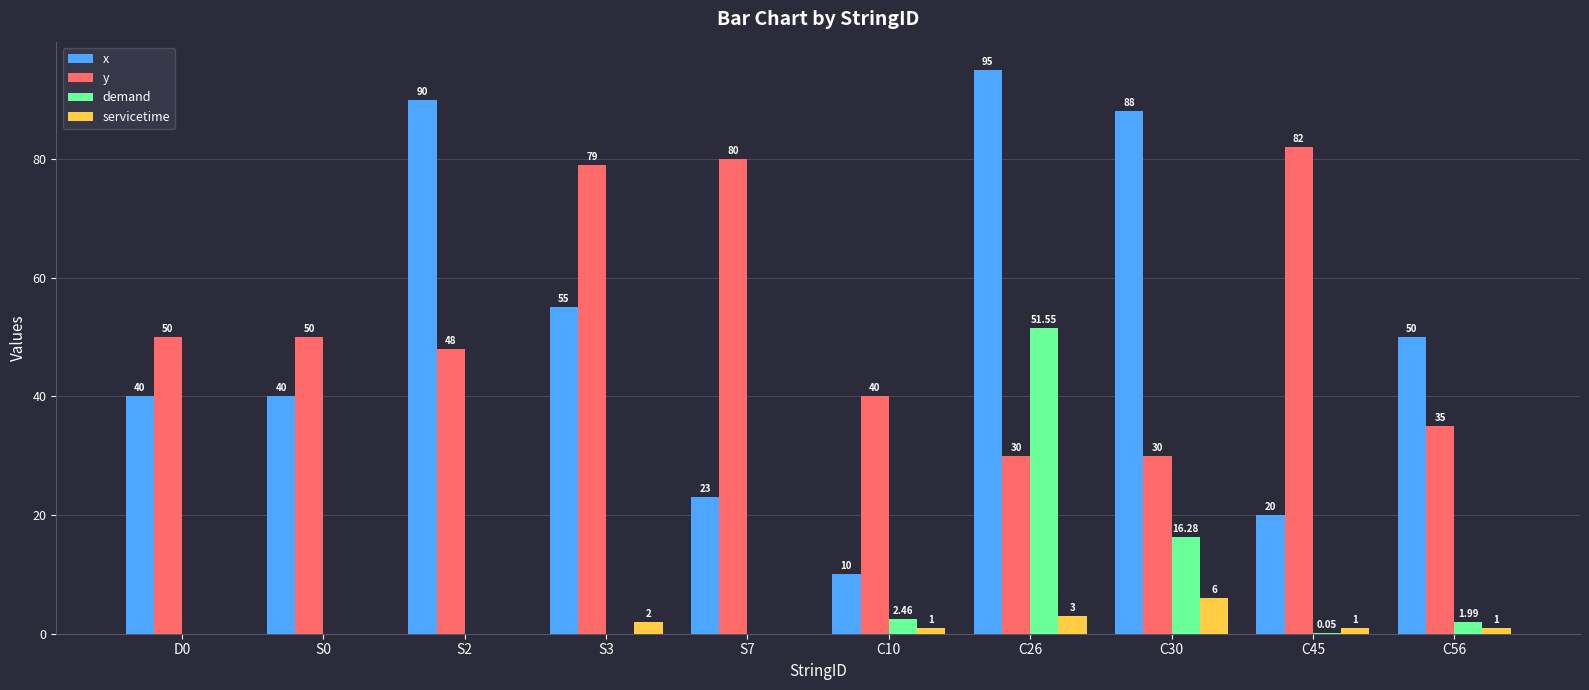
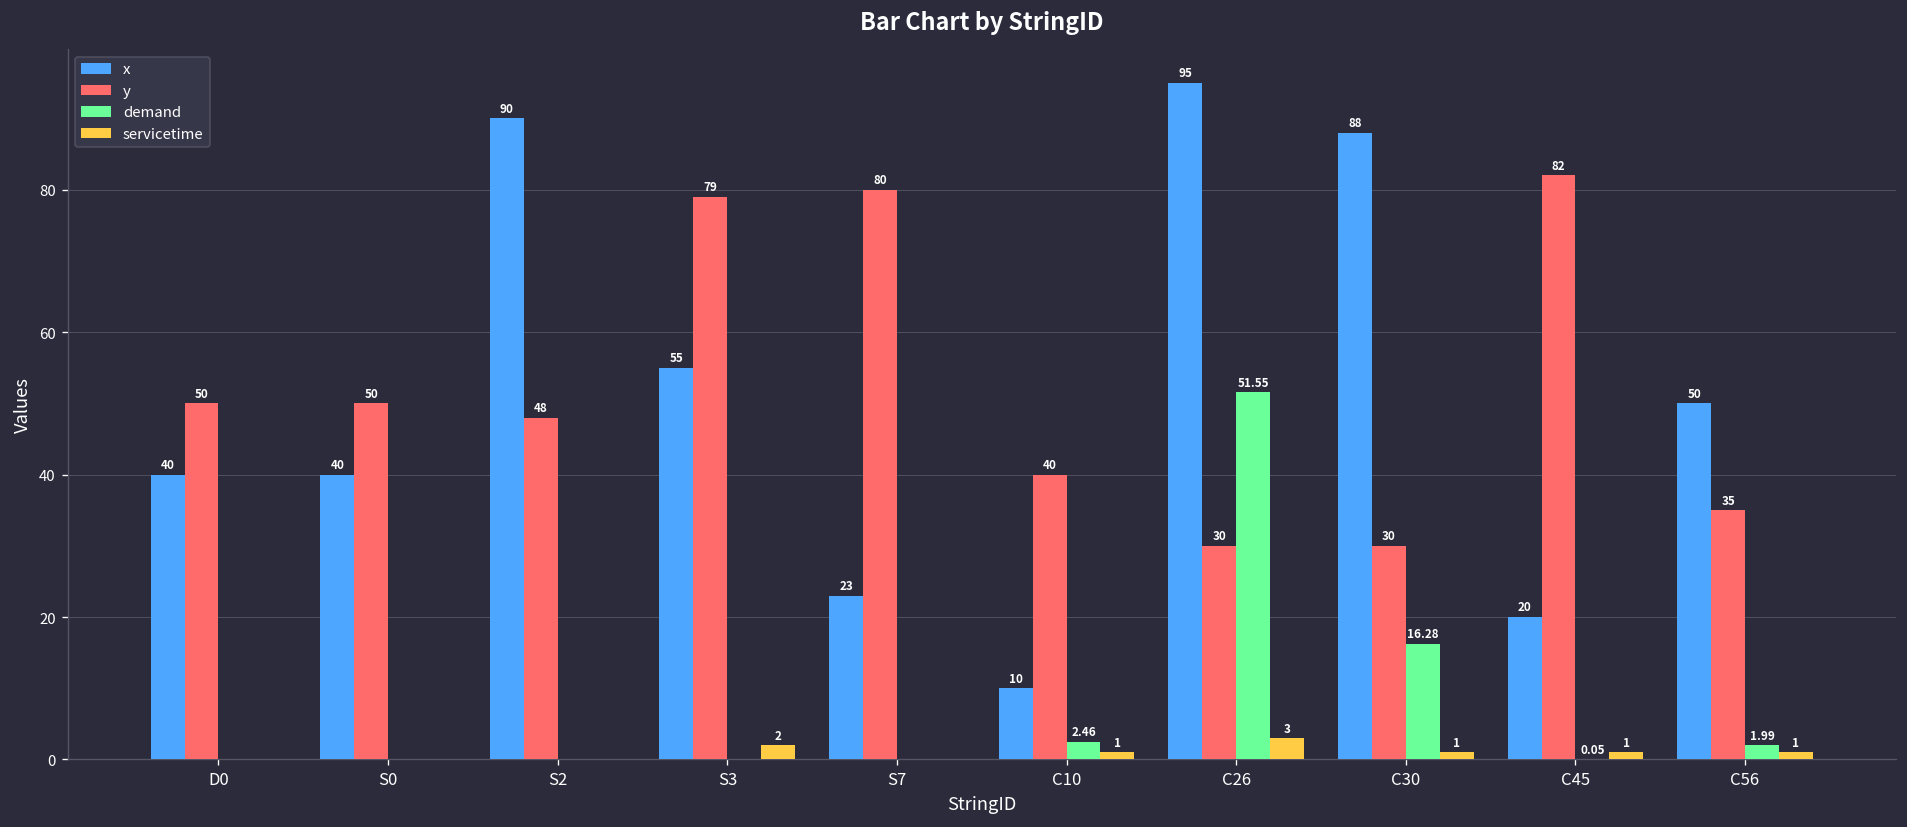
  {
    "x": {
      "D0": 40,
      "S0": 40,
      "S2": 90,
      "S3": 55,
      "S7": 23,
      "C10": 10,
      "C26": 95,
      "C30": 88,
      "C45": 20,
      "C56": 50
    },
    "y": {
      "D0": 50,
      "S0": 50,
      "S2": 48,
      "S3": 79,
      "S7": 80,
      "C10": 40,
      "C26": 30,
      "C30": 30,
      "C45": 82,
      "C56": 35
    },
    "demand": {
      "C10": 2.46,
      "C26": 51.55,
      "C30": 16.28,
      "C45": 0.05,
      "C56": 1.99
    },
    "servicetime": {
      "S3": 2,
      "C10": 1,
      "C26": 3,
-     "C30": 6,
+     "C30": 1,
      "C45": 1,
      "C56": 1
    }
  }
